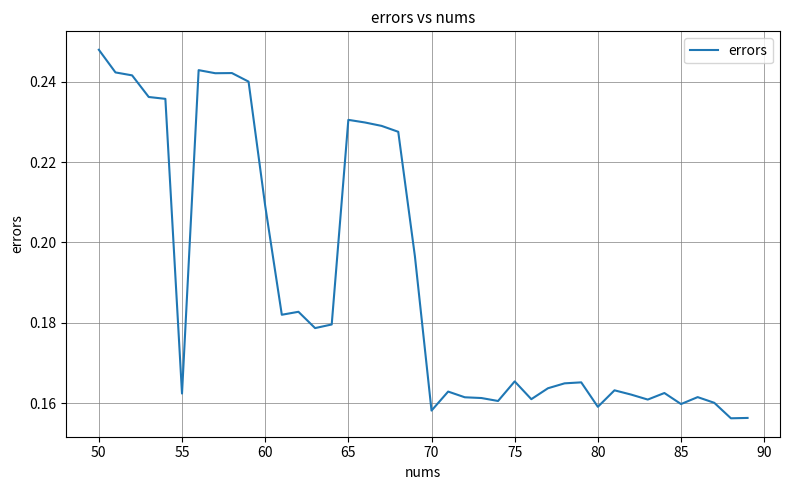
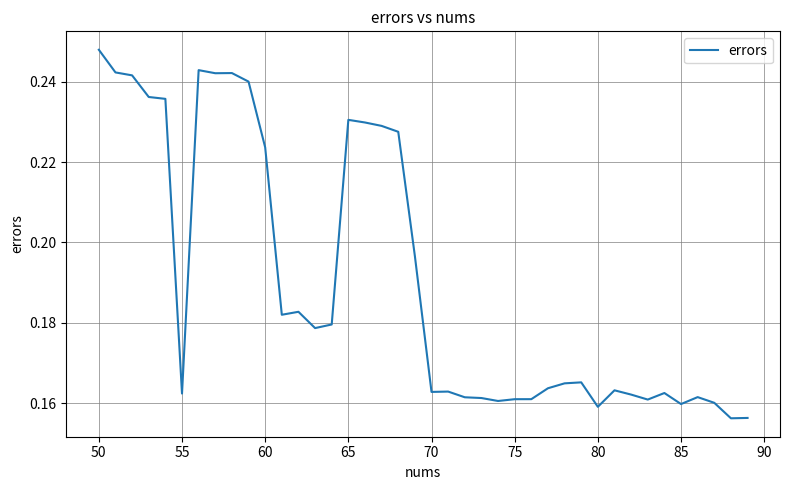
  {
    "50": 0.248,
    "55": 0.162,
-   "60": 0.209,
+   "60": 0.224,
    "65": 0.231,
-   "70": 0.158,
-   "75": 0.165,
+   "70": 0.163,
+   "75": 0.161,
    "80": 0.159,
    "85": 0.160
  }
